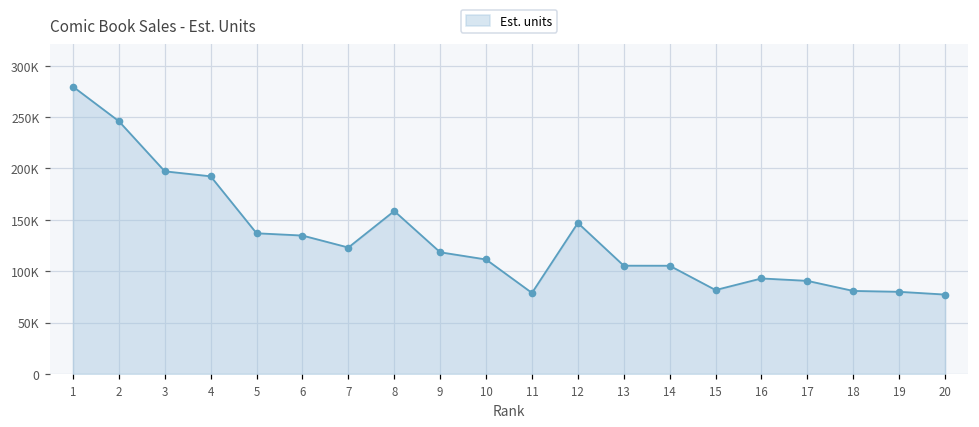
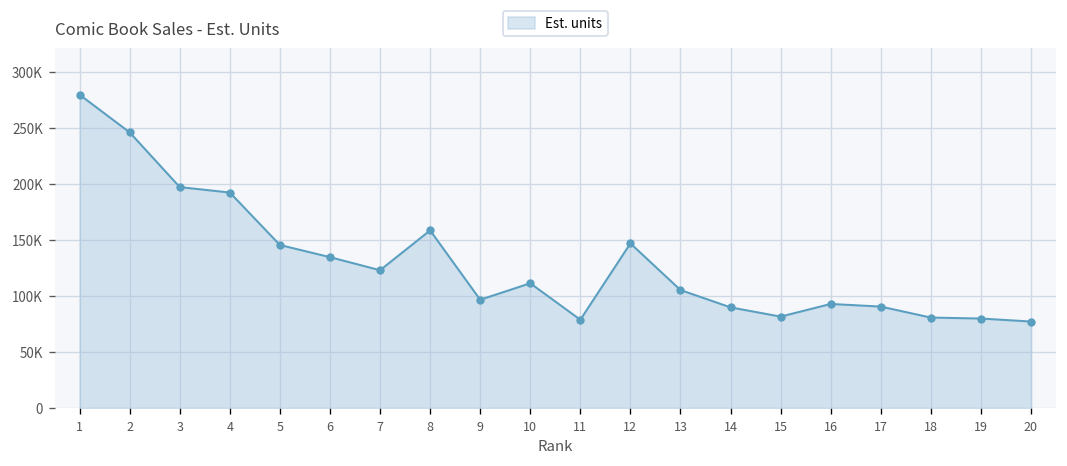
  {
    "1": 280000,
    "2": 250000,
    "3": 200000,
    "4": 190000,
-   "5": 140000,
+   "5": 150000,
    "6": 130000,
    "7": 120000,
    "8": 160000,
-   "9": 120000,
+   "9": 100000,
    "10": 110000,
    "11": 80000,
    "12": 150000,
    "13": 110000,
-   "14": 110000,
+   "14": 90000,
    "15": 80000,
    "16": 90000,
    "17": 90000,
    "18": 80000,
    "19": 80000,
    "20": 80000
  }
